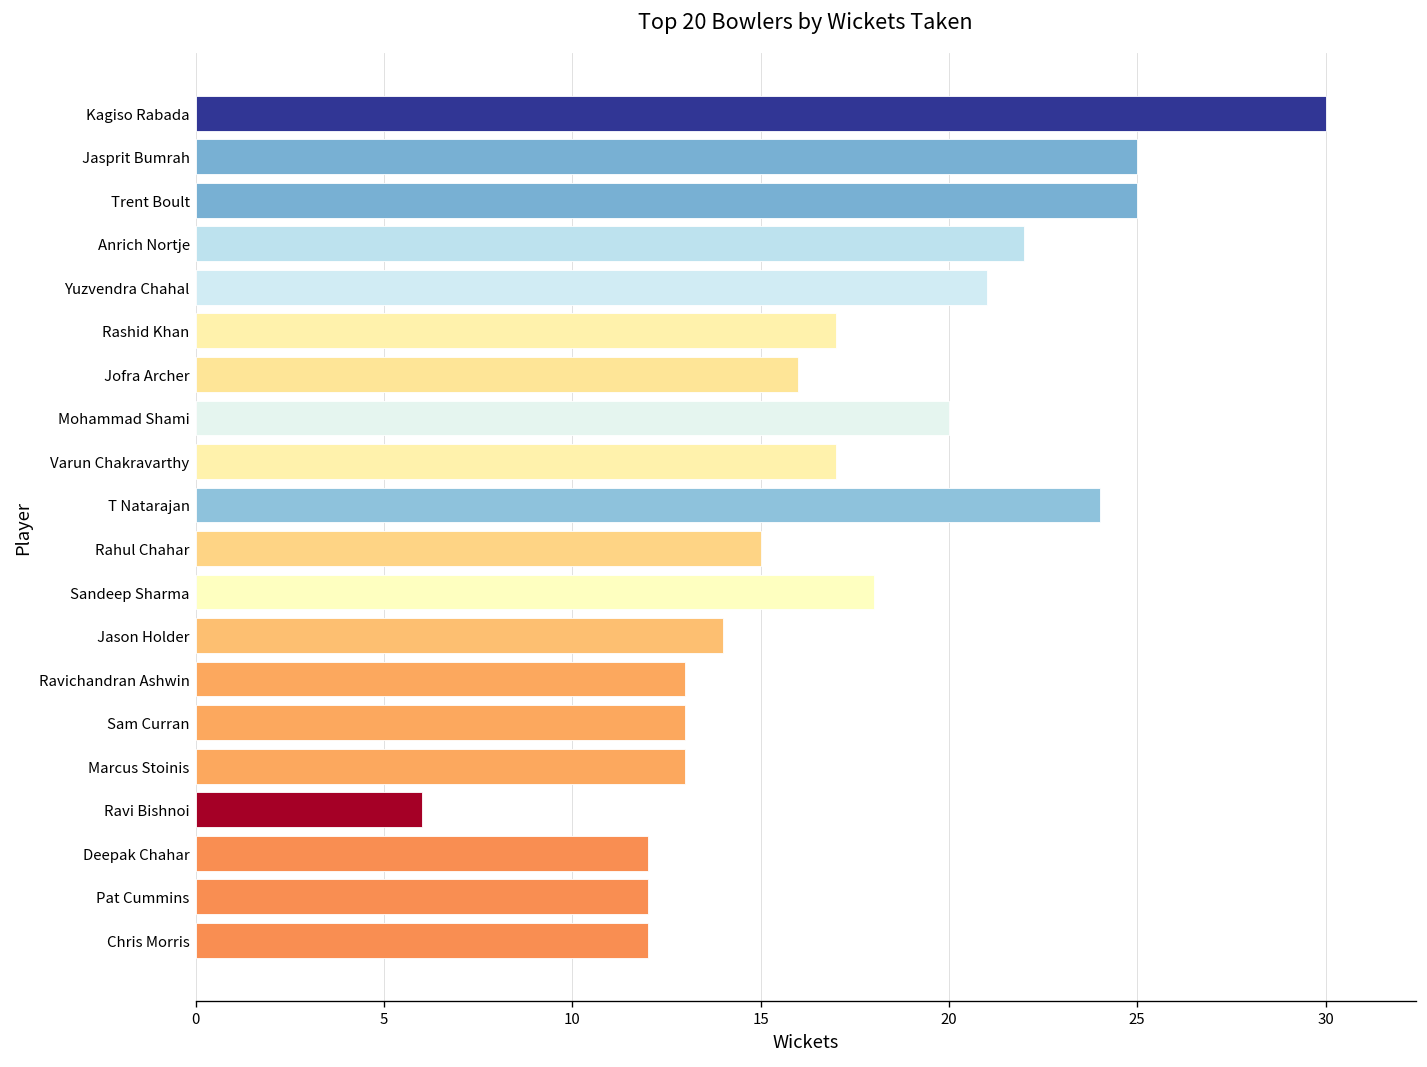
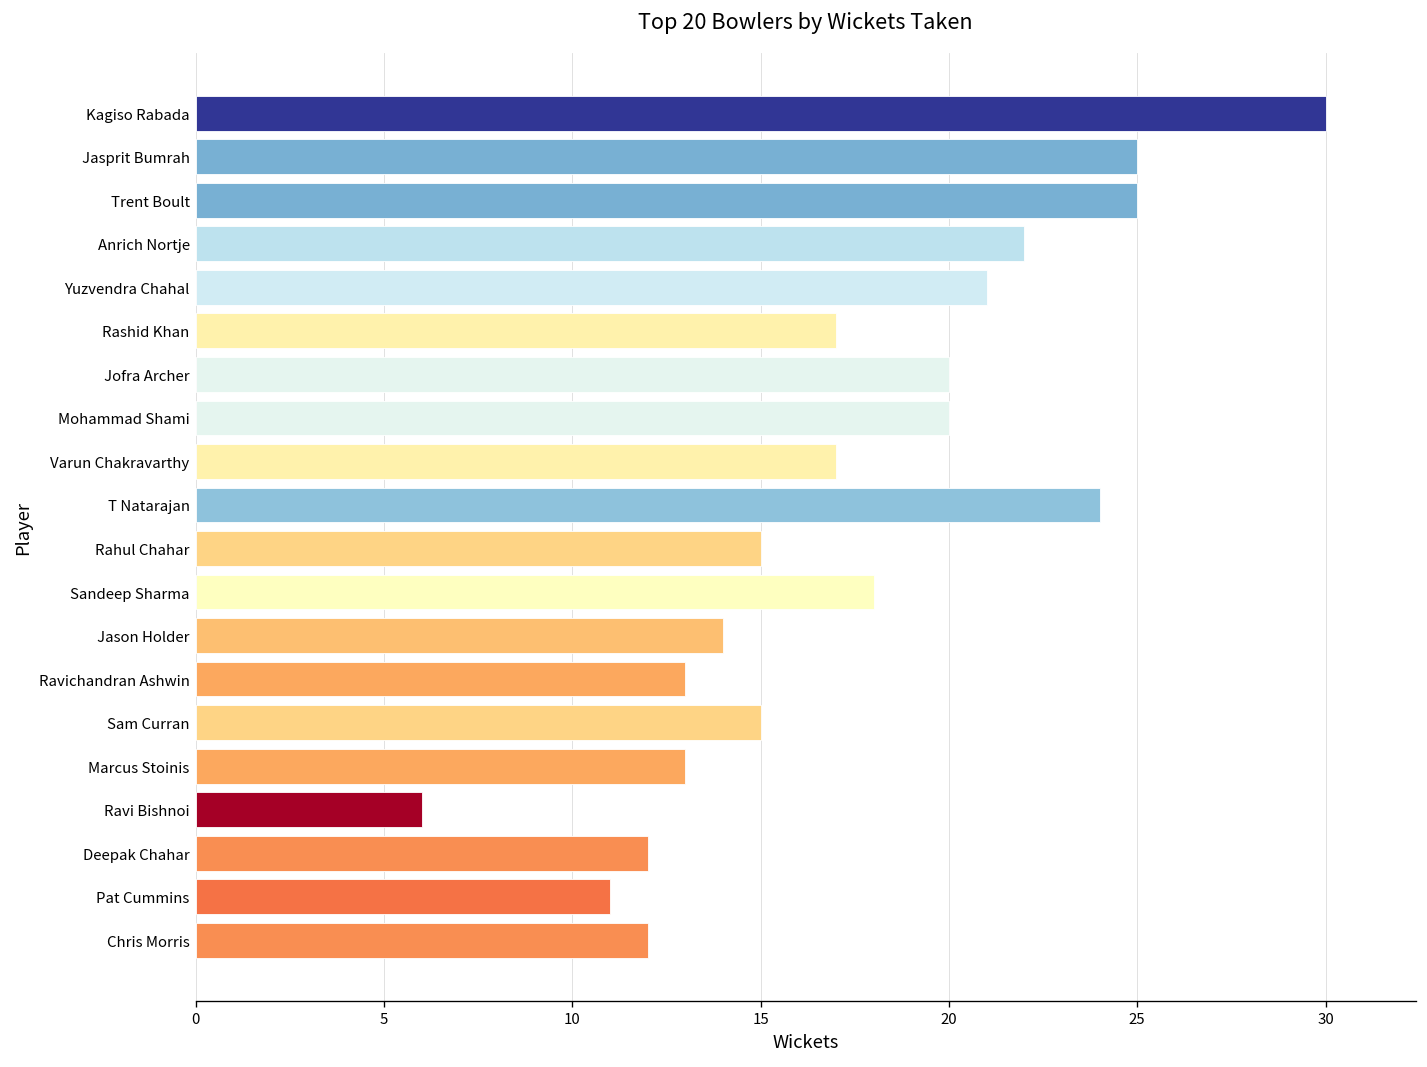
  {
    "Kagiso Rabada": 30,
    "Jasprit Bumrah": 25,
    "Trent Boult": 25,
    "Anrich Nortje": 22,
    "Yuzvendra Chahal": 21,
    "Rashid Khan": 17,
-   "Jofra Archer": 16,
+   "Jofra Archer": 20,
    "Mohammad Shami": 20,
    "Varun Chakravarthy": 17,
    "T Natarajan": 24,
    "Rahul Chahar": 15,
    "Sandeep Sharma": 18,
    "Jason Holder": 14,
    "Ravichandran Ashwin": 13,
-   "Sam Curran": 13,
+   "Sam Curran": 15,
    "Marcus Stoinis": 13,
    "Ravi Bishnoi": 6,
    "Deepak Chahar": 12,
-   "Pat Cummins": 12,
+   "Pat Cummins": 11,
    "Chris Morris": 12
  }
